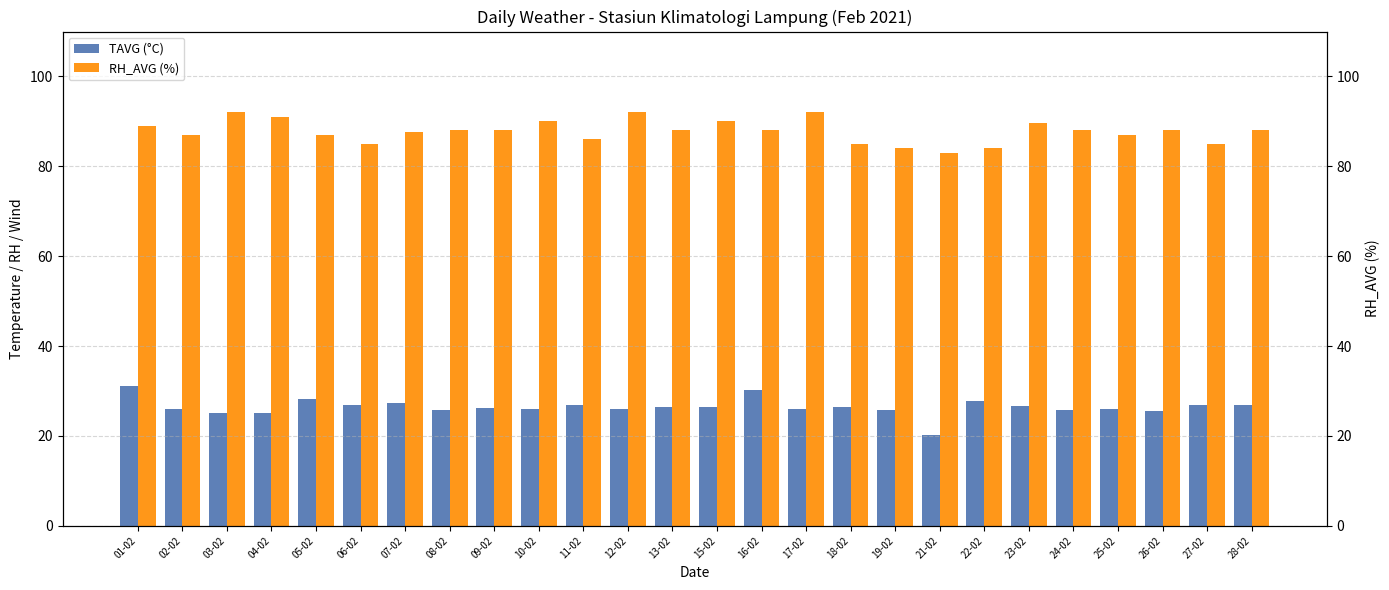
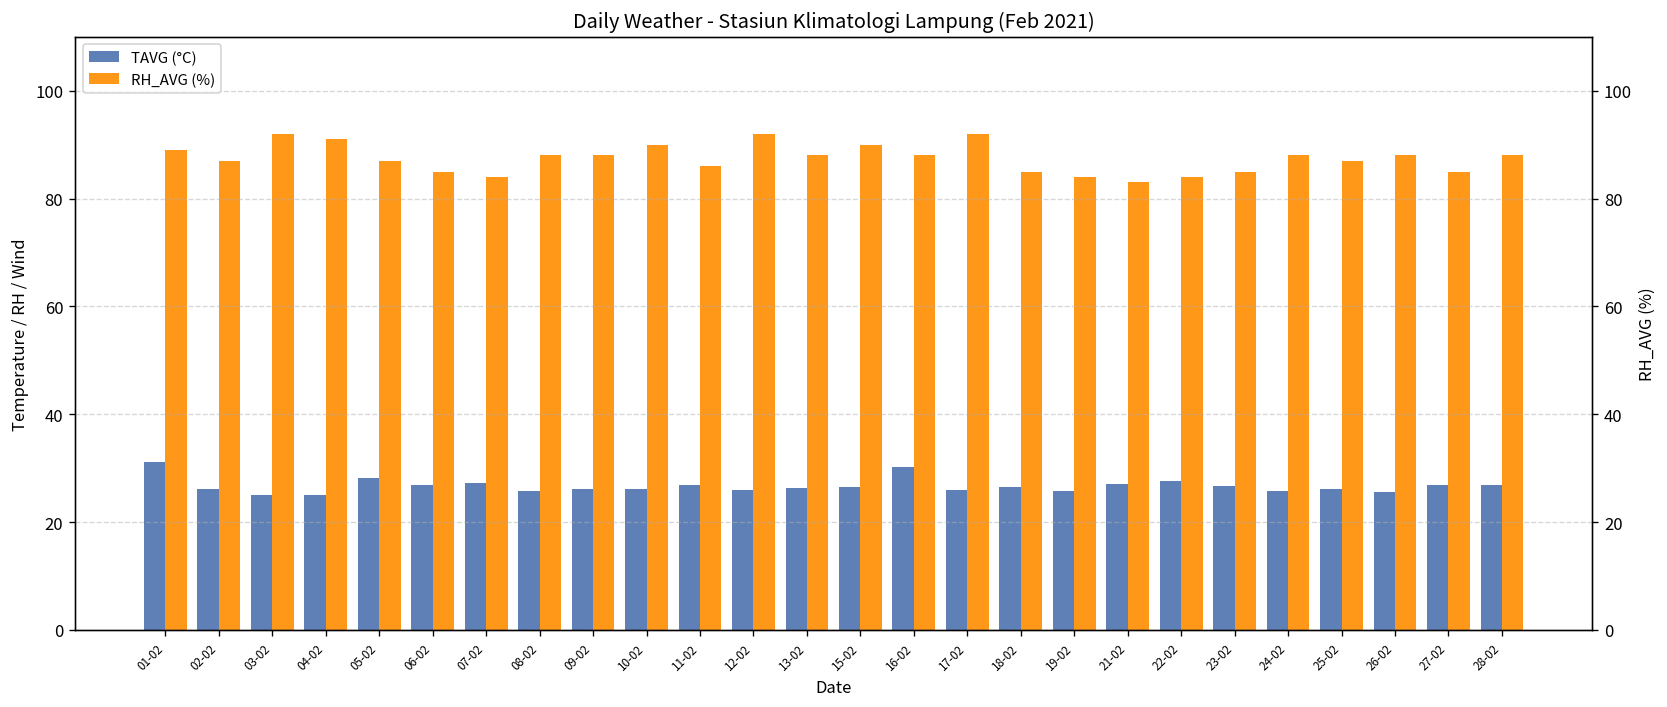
  {
    "TAVG (°C)": {
      "01-02": 31,
      "02-02": 26,
      "03-02": 25,
      "04-02": 25,
      "05-02": 28,
      "06-02": 27,
      "07-02": 27,
      "08-02": 26,
      "09-02": 26,
      "10-02": 26,
      "11-02": 27,
      "12-02": 26,
      "13-02": 26,
      "15-02": 27,
      "16-02": 30,
      "17-02": 26,
      "18-02": 27,
      "19-02": 26,
-     "21-02": 20,
+     "21-02": 27,
      "22-02": 28,
      "23-02": 27,
      "24-02": 26,
      "25-02": 26,
      "26-02": 26,
      "27-02": 27,
      "28-02": 27
    },
    "RH_AVG (%)": {
      "01-02": 89,
      "02-02": 87,
      "03-02": 92,
      "04-02": 91,
      "05-02": 87,
      "06-02": 85,
-     "07-02": 88,
+     "07-02": 84,
      "08-02": 88,
      "09-02": 88,
      "10-02": 90,
      "11-02": 86,
      "12-02": 92,
      "13-02": 88,
      "15-02": 90,
      "16-02": 88,
      "17-02": 92,
      "18-02": 85,
      "19-02": 84,
      "21-02": 83,
      "22-02": 84,
-     "23-02": 90,
+     "23-02": 85,
      "24-02": 88,
      "25-02": 87,
      "26-02": 88,
      "27-02": 85,
      "28-02": 88
    }
  }
